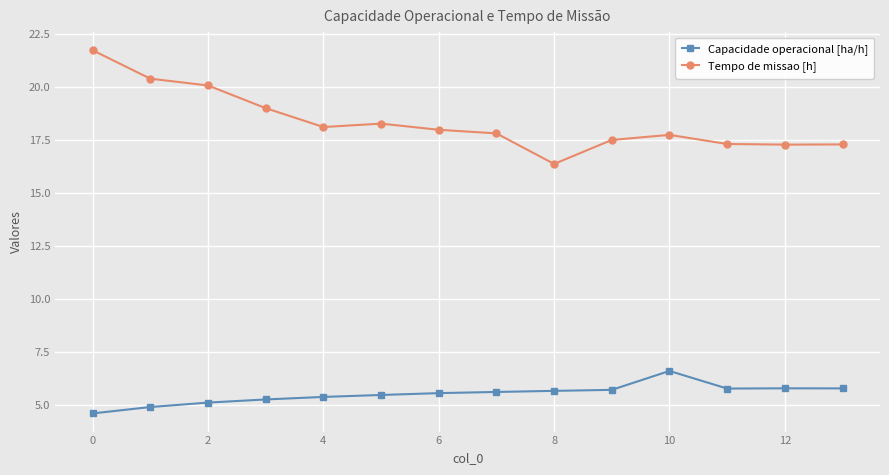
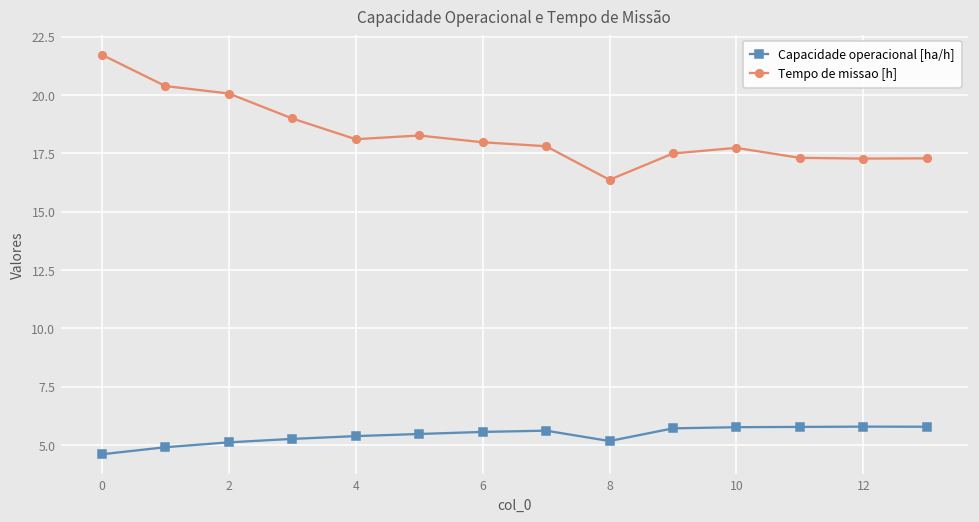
  {
    "Capacidade operacional [ha/h]": {
      "0": 4.6,
      "2": 5.1,
      "4": 5.4,
      "6": 5.6,
-     "8": 5.7,
-     "10": 6.6,
+     "8": 5.2,
+     "10": 5.8,
      "12": 5.8
    },
    "Tempo de missao [h]": {
      "0": 21.7,
      "2": 20.1,
      "4": 18.1,
      "6": 18.0,
      "8": 16.4,
      "10": 17.7,
      "12": 17.3
    }
  }
